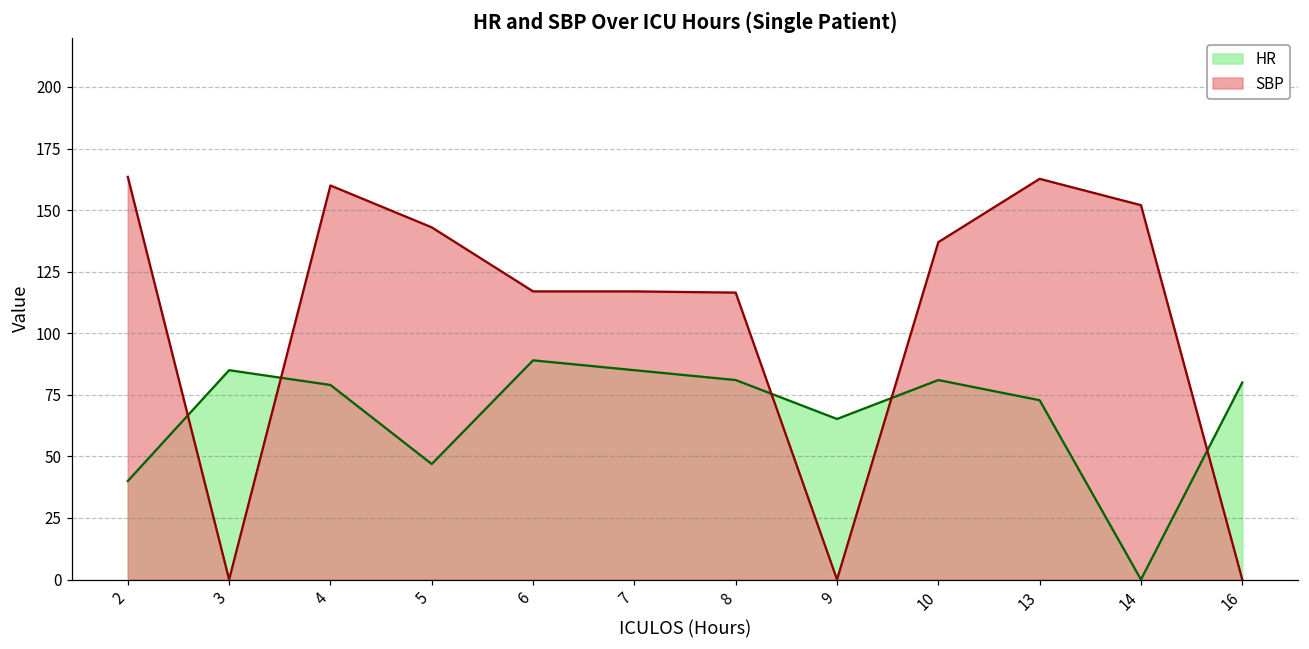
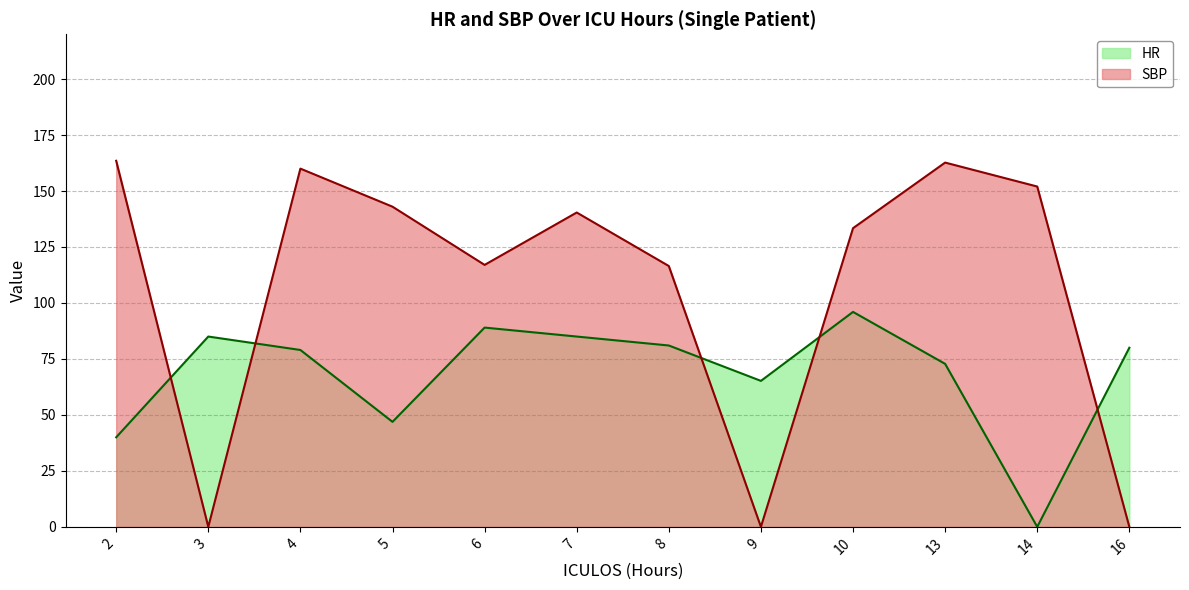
  {
    "HR": {
      "2": 40,
      "3": 85,
      "4": 79,
      "5": 47,
      "6": 89,
      "7": 85,
      "8": 81,
      "9": 65,
-     "10": 81,
+     "10": 96,
      "13": 73,
      "14": 0,
      "16": 80
    },
    "SBP": {
      "2": 164,
      "3": 0,
      "4": 160,
      "5": 143,
      "6": 117,
-     "7": 117,
+     "7": 140,
      "8": 117,
      "9": 0,
-     "10": 137,
+     "10": 133,
      "13": 163,
      "14": 152,
      "16": 0
    }
  }
